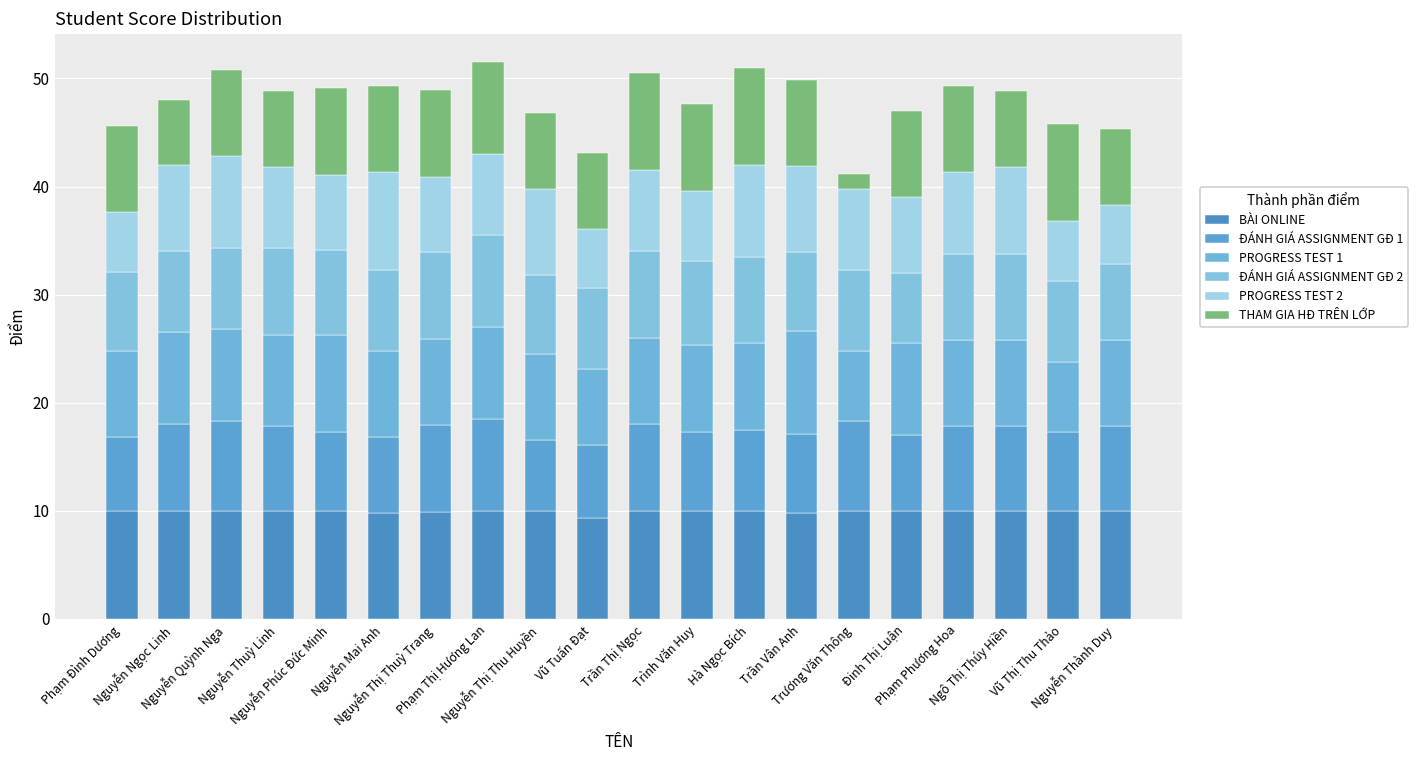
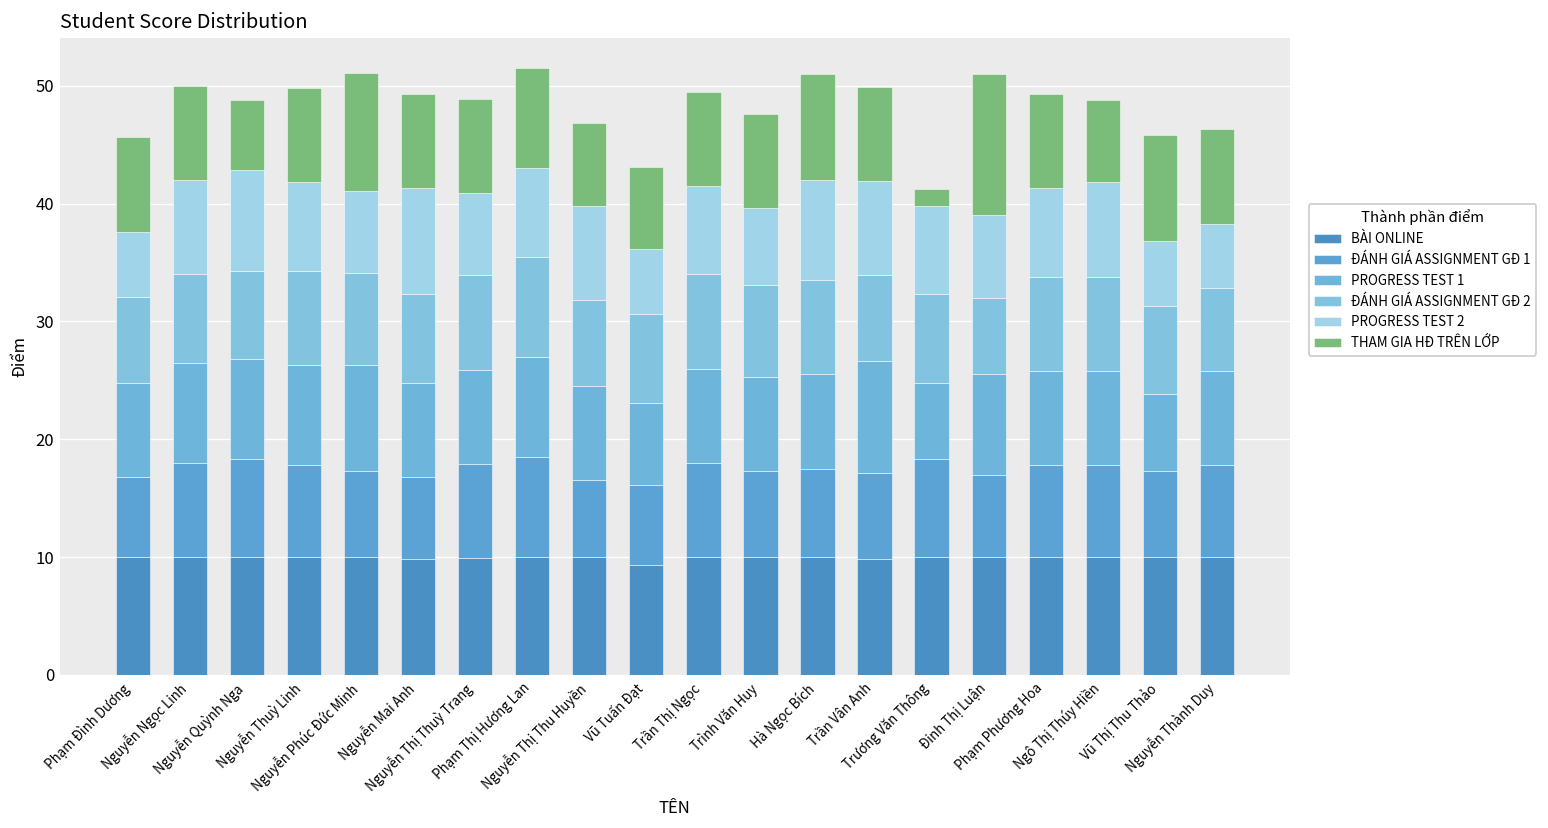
  {
    "THAM GIA HĐ TRÊN LỚP": {
      "Phạm Đình Dương": 8,
-     "Nguyễn Ngọc Linh": 6,
-     "Nguyễn Quỳnh Nga": 8,
-     "Nguyễn Thuỳ Linh": 7,
-     "Nguyễn Phúc Đức Minh": 8,
+     "Nguyễn Ngọc Linh": 8,
+     "Nguyễn Quỳnh Nga": 6,
+     "Nguyễn Thuỳ Linh": 8,
+     "Nguyễn Phúc Đức Minh": 10,
      "Nguyễn Mai Anh": 8,
      "Nguyễn Thị Thuỳ Trang": 8,
      "Phạm Thị Hương Lan": 9,
      "Nguyễn Thị Thu Huyền": 7,
      "Vũ Tuấn Đạt": 7,
-     "Trần Thị Ngọc": 9,
+     "Trần Thị Ngọc": 8,
      "Trình Văn Huy": 8,
      "Hà Ngọc Bích": 9,
      "Trần Vân Anh": 8,
      "Trương Văn Thông": 1,
-     "Đinh Thị Luận": 8,
+     "Đinh Thị Luận": 12,
      "Phạm Phương Hoa": 8,
      "Ngô Thị Thúy Hiền": 7,
      "Vũ Thị Thu Thảo": 9,
-     "Nguyễn Thành Duy": 7
+     "Nguyễn Thành Duy": 8
    }
  }
